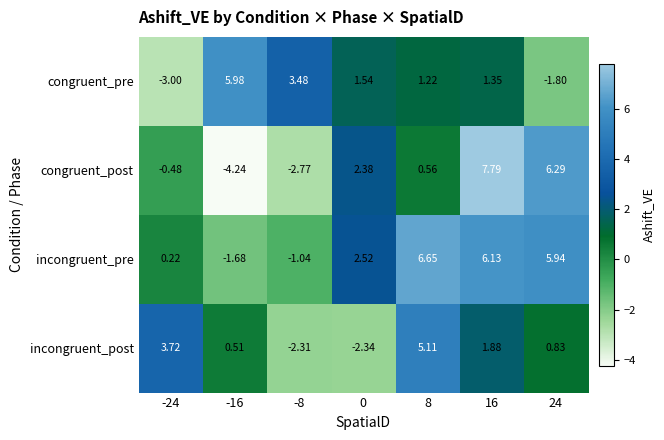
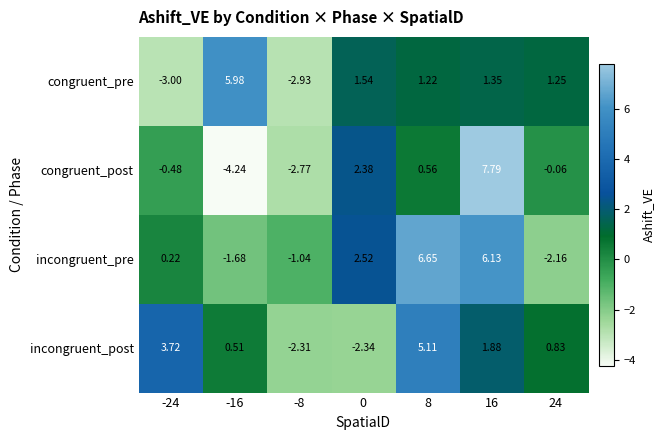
  {
    "congruent_pre": {
      "-24": -3.00,
      "-16": 5.98,
-     "-8": 3.48,
+     "-8": -2.93,
      "0": 1.54,
      "8": 1.22,
      "16": 1.35,
-     "24": -1.80
+     "24": 1.25
    },
    "congruent_post": {
      "-24": -0.48,
      "-16": -4.24,
      "-8": -2.77,
      "0": 2.38,
      "8": 0.56,
      "16": 7.79,
-     "24": 6.29
+     "24": -0.06
    },
    "incongruent_pre": {
      "-24": 0.22,
      "-16": -1.68,
      "-8": -1.04,
      "0": 2.52,
      "8": 6.65,
      "16": 6.13,
-     "24": 5.94
+     "24": -2.16
    },
    "incongruent_post": {
      "-24": 3.72,
      "-16": 0.51,
      "-8": -2.31,
      "0": -2.34,
      "8": 5.11,
      "16": 1.88,
      "24": 0.83
    }
  }
